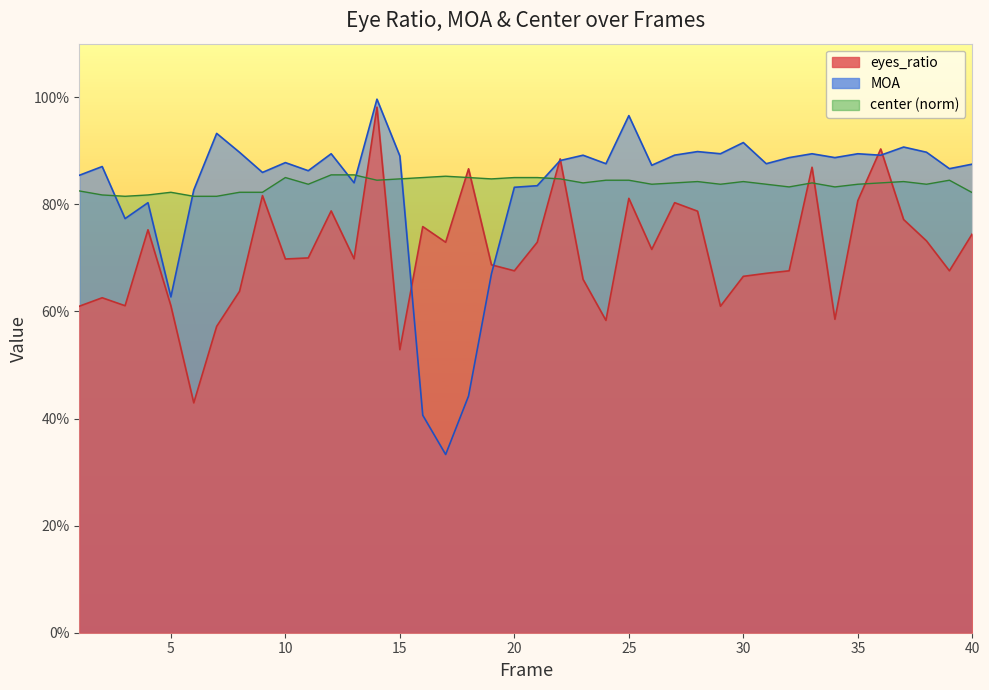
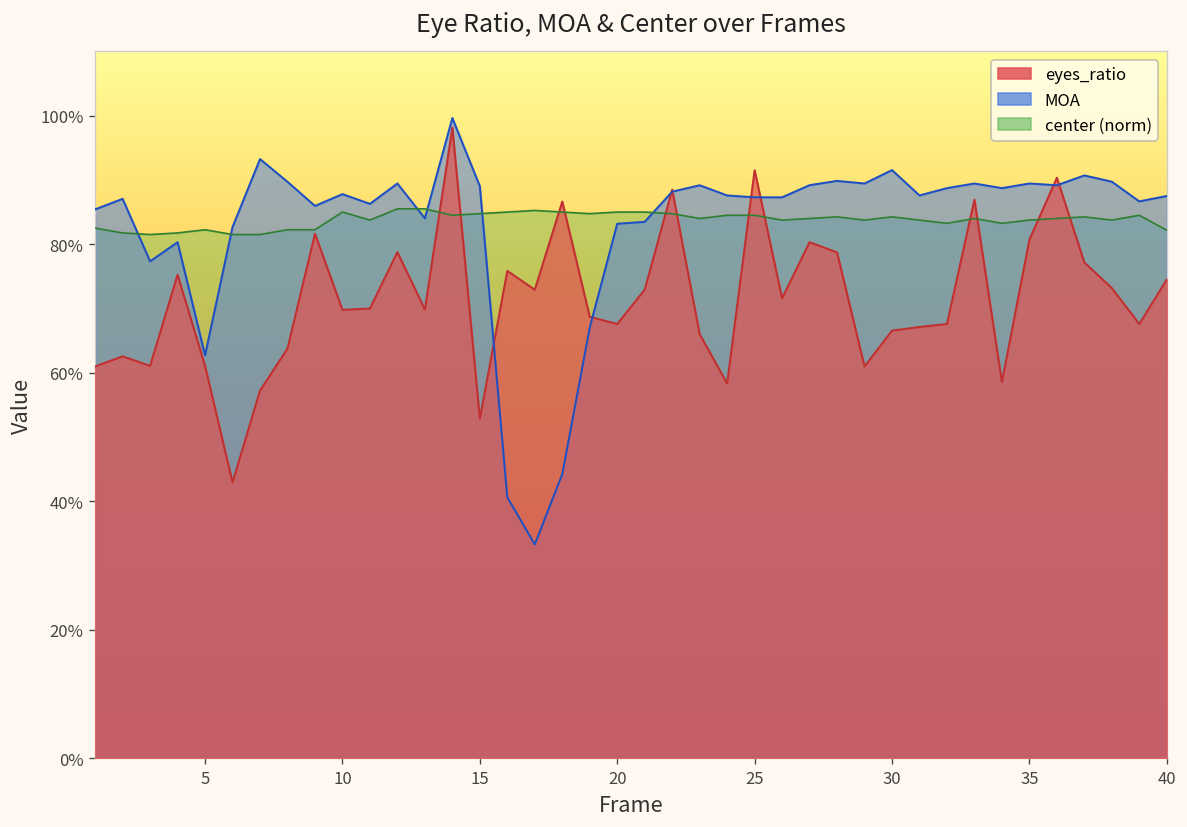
  {
    "eyes_ratio": {
      "5": "61%",
      "10": "70%",
      "15": "53%",
      "20": "68%",
-     "25": "81%",
+     "25": "92%",
      "30": "67%",
      "35": "81%",
      "40": "75%"
    },
    "MOA": {
      "5": "63%",
      "10": "88%",
      "15": "89%",
      "20": "83%",
-     "25": "97%",
+     "25": "87%",
      "30": "92%",
      "35": "89%",
      "40": "88%"
    },
    "center (norm)": {
      "5": "82%",
      "10": "85%",
      "15": "85%",
      "20": "85%",
      "25": "85%",
      "30": "84%",
      "35": "84%",
      "40": "82%"
    }
  }
